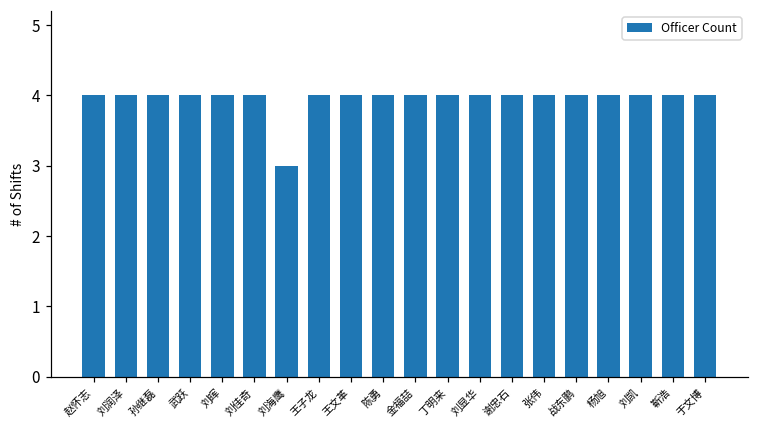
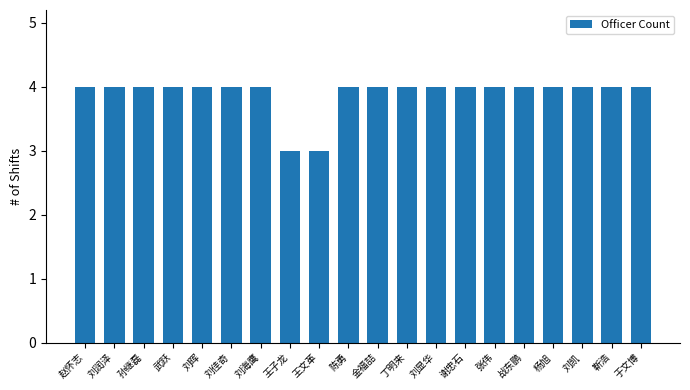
  {
    "赵怀志": 4,
    "刘润泽": 4,
    "孙继磊": 4,
    "武跃": 4,
    "刘晖": 4,
    "刘佳奇": 4,
-   "刘海鹰": 3,
-   "王子龙": 4,
-   "王文革": 4,
+   "刘海鹰": 4,
+   "王子龙": 3,
+   "王文革": 3,
    "陈勇": 4,
    "金福喆": 4,
    "丁明来": 4,
    "刘显华": 4,
    "谢忠石": 4,
    "张伟": 4,
    "战东鹏": 4,
    "杨旭": 4,
    "刘凯": 4,
    "靳浩": 4,
    "于文博": 4
  }
